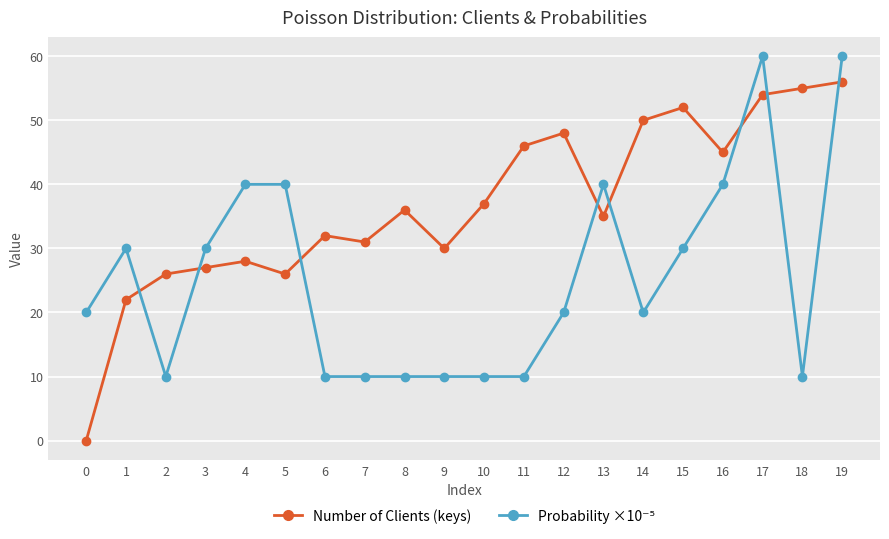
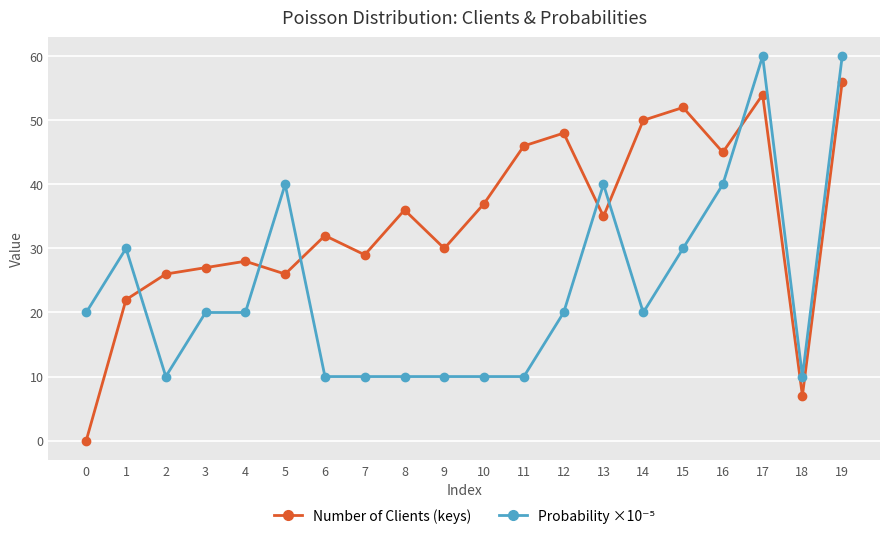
  {
    "Number of Clients (keys)": {
      "0": 0,
      "1": 22,
      "2": 26,
      "3": 27,
      "4": 28,
      "5": 26,
      "6": 32,
-     "7": 31,
+     "7": 29,
      "8": 36,
      "9": 30,
      "10": 37,
      "11": 46,
      "12": 48,
      "13": 35,
      "14": 50,
      "15": 52,
      "16": 45,
      "17": 54,
-     "18": 55,
+     "18": 7,
      "19": 56
    },
    "Probability ×10⁻⁵": {
      "0": 20,
      "1": 30,
      "2": 10,
-     "3": 30,
-     "4": 40,
+     "3": 20,
+     "4": 20,
      "5": 40,
      "6": 10,
      "7": 10,
      "8": 10,
      "9": 10,
      "10": 10,
      "11": 10,
      "12": 20,
      "13": 40,
      "14": 20,
      "15": 30,
      "16": 40,
      "17": 60,
      "18": 10,
      "19": 60
    }
  }
